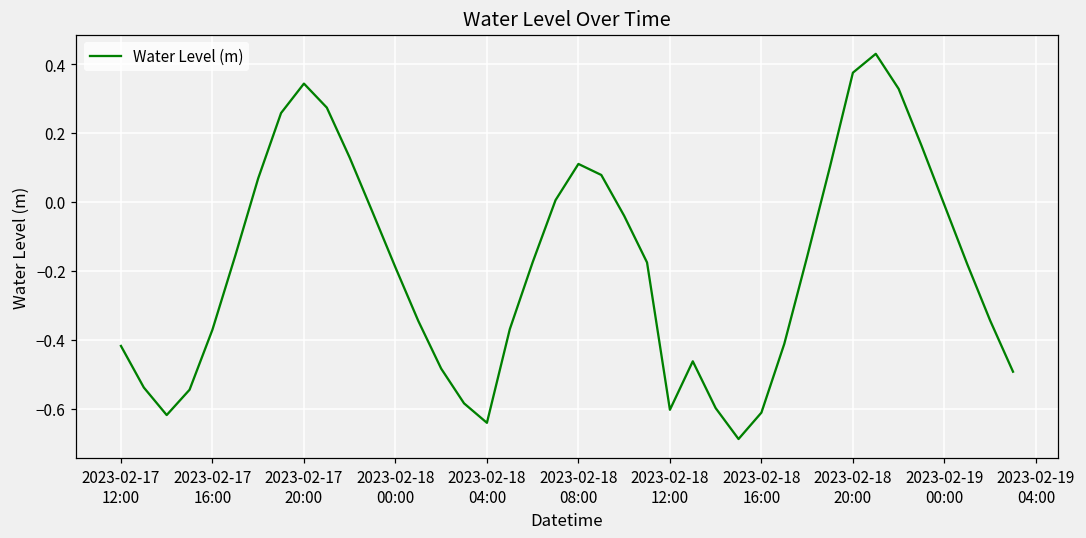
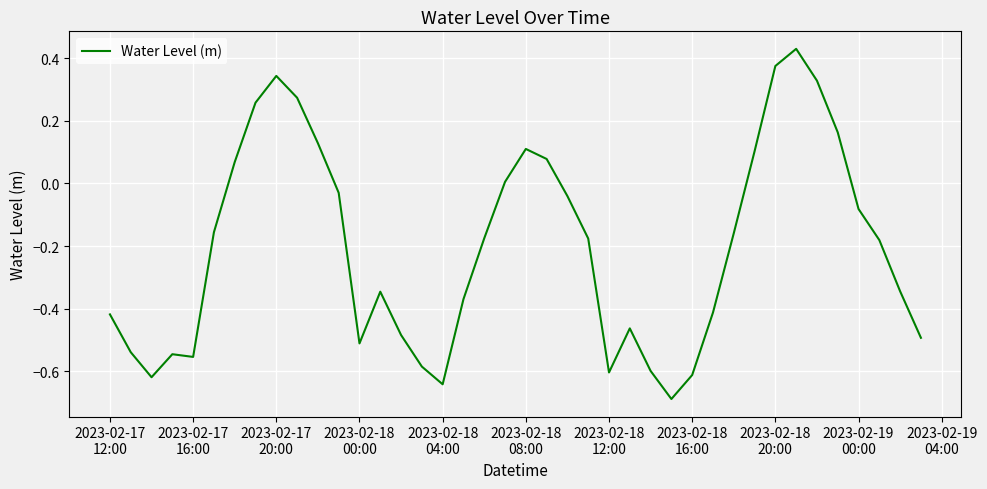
  {
    "2023-02-17 12:00": -0.42,
-   "2023-02-17 16:00": -0.37,
+   "2023-02-17 16:00": -0.55,
    "2023-02-17 20:00": 0.34,
-   "2023-02-18 00:00": -0.19,
+   "2023-02-18 00:00": -0.51,
    "2023-02-18 04:00": -0.64,
    "2023-02-18 08:00": 0.11,
    "2023-02-18 12:00": -0.60,
    "2023-02-18 16:00": -0.61,
    "2023-02-18 20:00": 0.37,
-   "2023-02-19 00:00": -0.01
+   "2023-02-19 00:00": -0.08
  }
